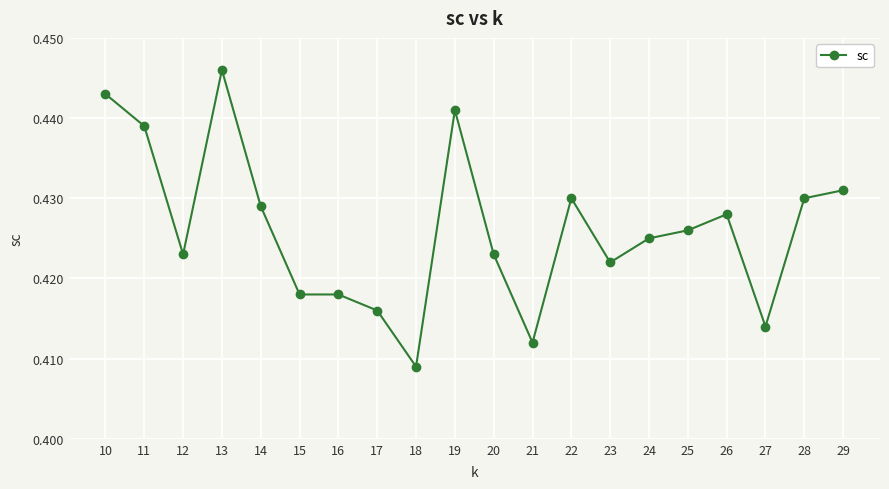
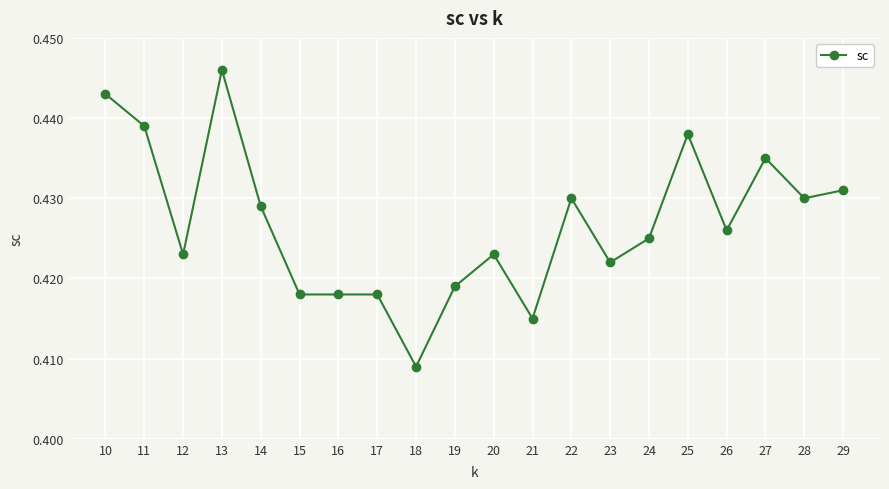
  {
    "10": 0.443,
    "11": 0.439,
    "12": 0.423,
    "13": 0.446,
    "14": 0.429,
    "15": 0.418,
    "16": 0.418,
-   "17": 0.416,
+   "17": 0.418,
    "18": 0.409,
-   "19": 0.441,
+   "19": 0.419,
    "20": 0.423,
-   "21": 0.412,
+   "21": 0.415,
    "22": 0.430,
    "23": 0.422,
    "24": 0.425,
-   "25": 0.426,
-   "26": 0.428,
-   "27": 0.414,
+   "25": 0.438,
+   "26": 0.426,
+   "27": 0.435,
    "28": 0.430,
    "29": 0.431
  }
